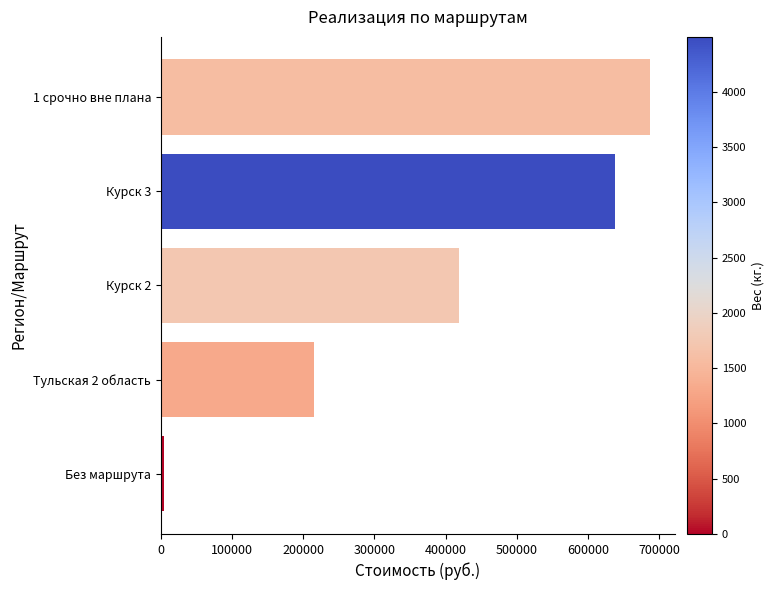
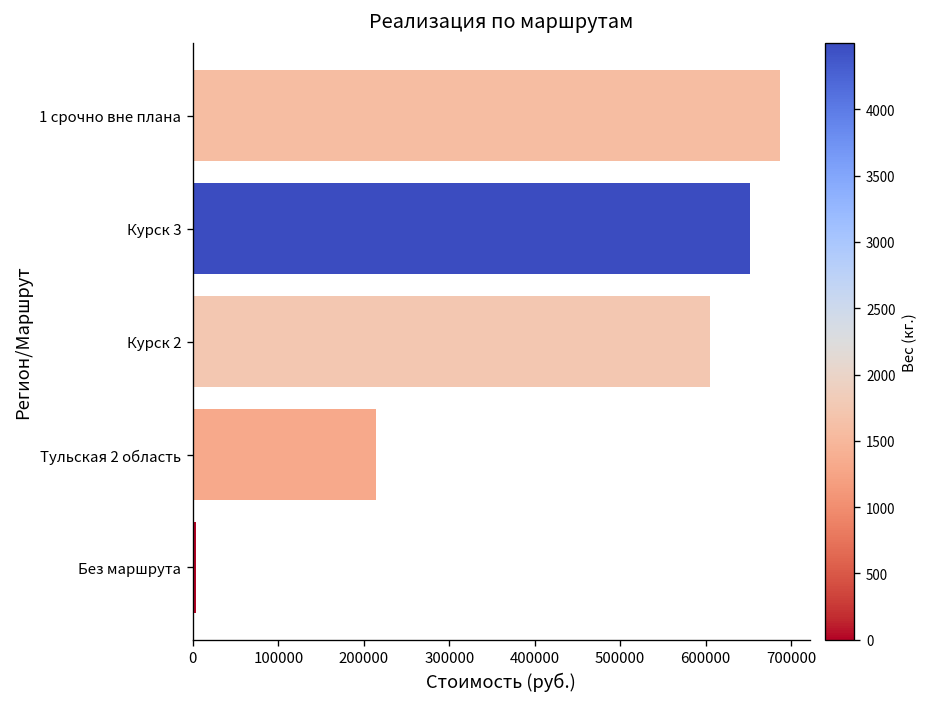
  {
    "1 срочно вне плана": 690000,
-   "Курск 3": 640000,
-   "Курск 2": 420000,
+   "Курск 3": 650000,
+   "Курск 2": 600000,
    "Тульская 2 область": 210000,
    "Без маршрута": 0
  }
